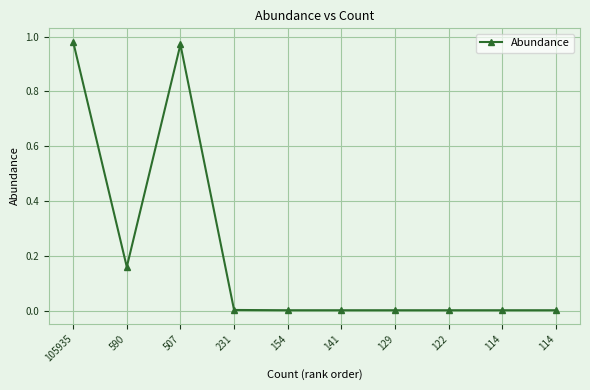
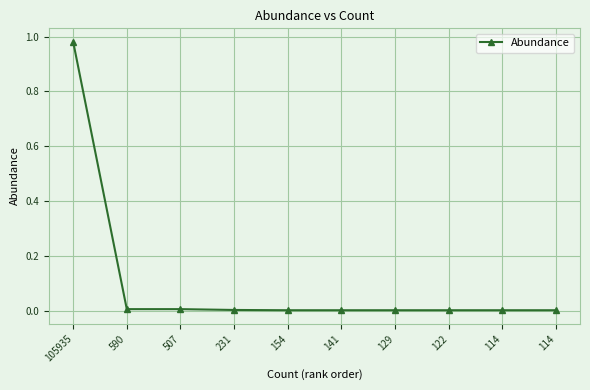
  {
    "105935": 0.98,
-   "590": 0.16,
-   "507": 0.97,
+   "590": 0.01,
+   "507": 0.01,
    "231": 0.00,
    "154": 0.00,
    "141": 0.00,
    "129": 0.00,
    "122": 0.00
  }
